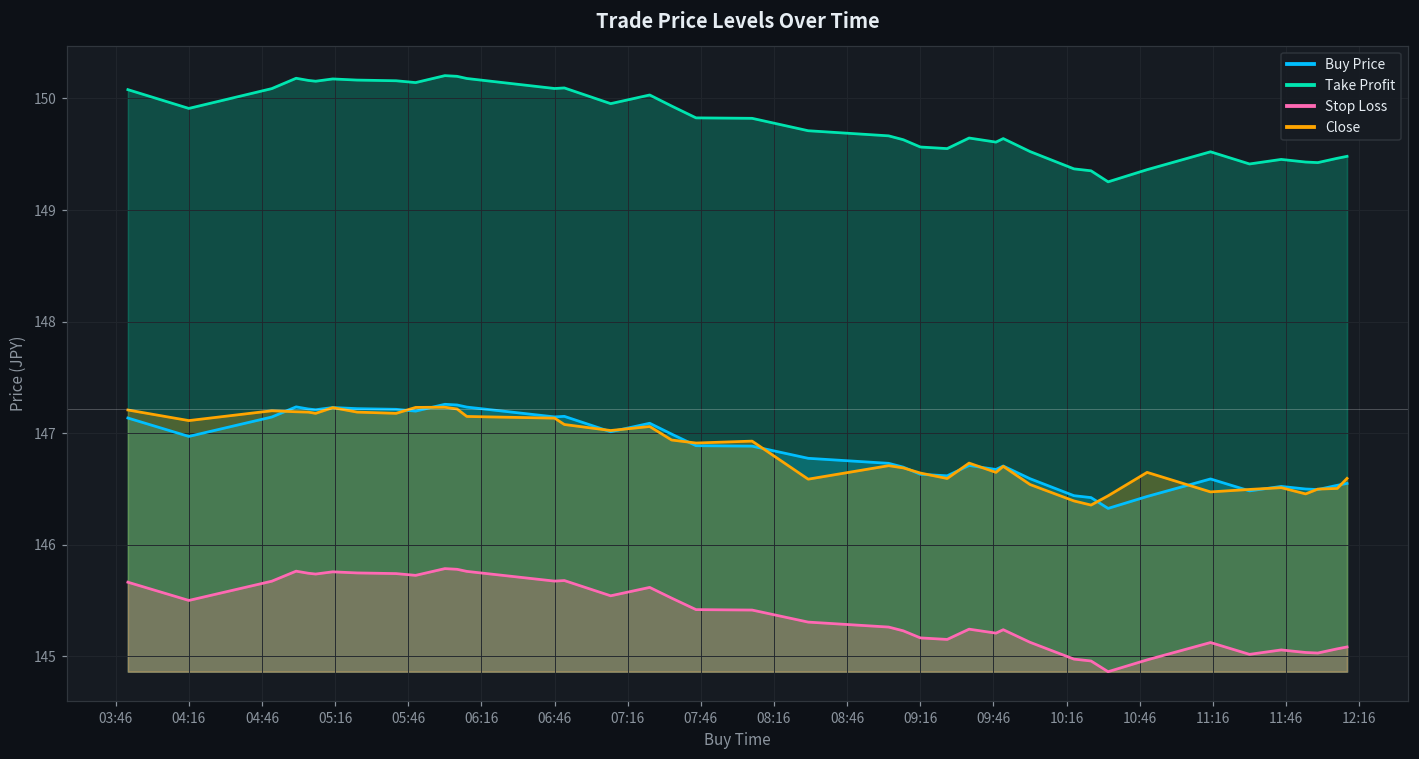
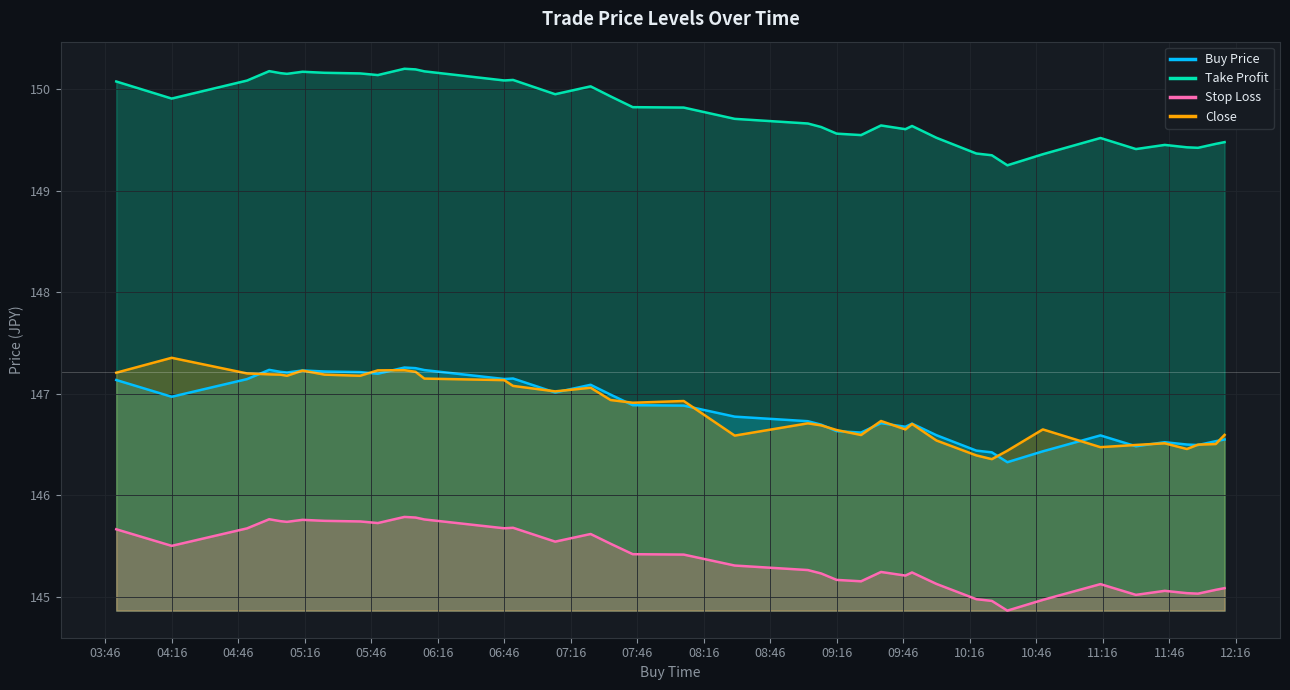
  {
    "Stop Loss": {
      "04:16": 145.50,
      "06:46": 145.67,
      "09:16": 145.17
    },
    "Close": {
-     "04:16": 147.11
+     "04:16": 147.36
    }
  }
